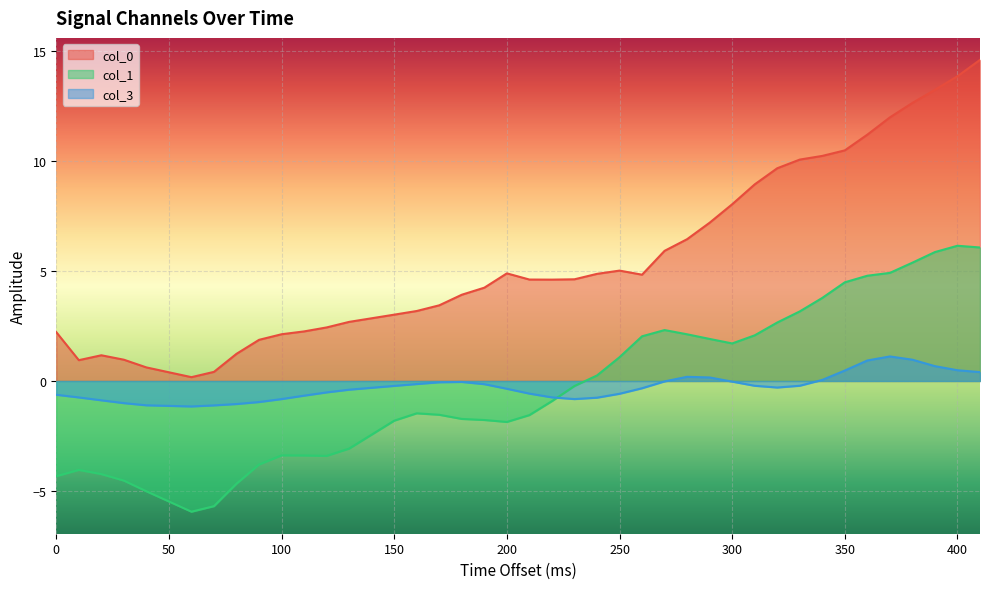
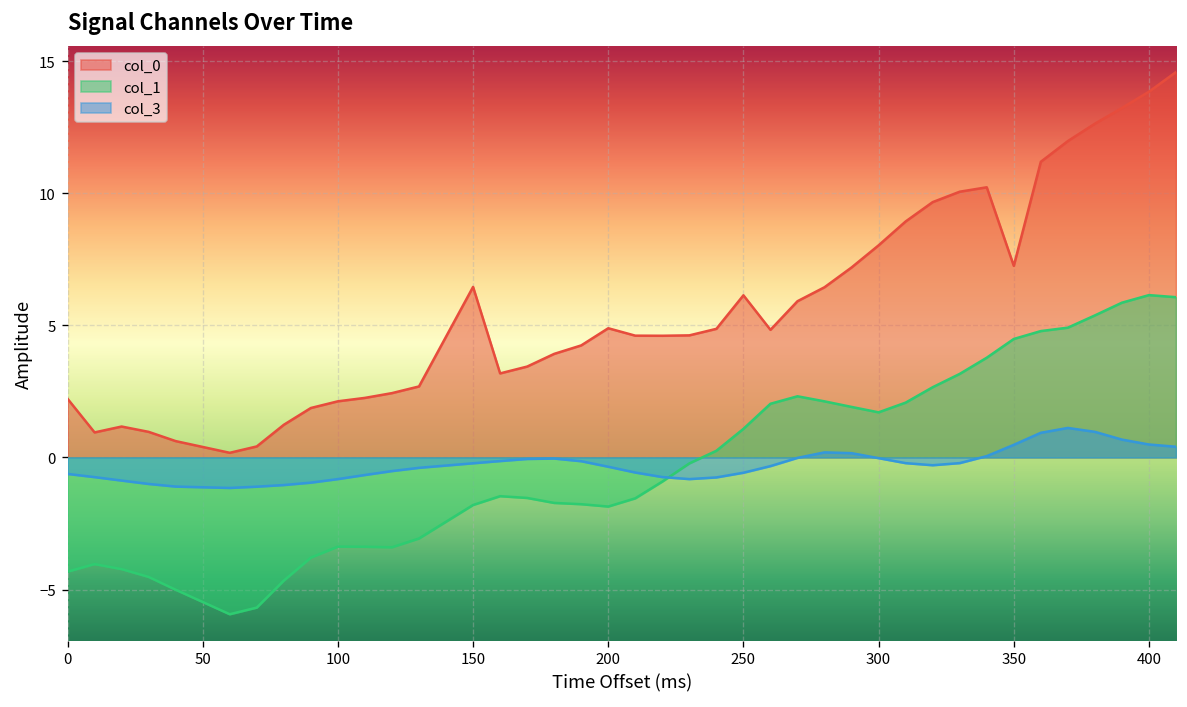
  {
    "col_0": {
      "0": 2.2,
      "100": 2.1,
-     "150": 3.0,
+     "150": 6.5,
      "200": 4.9,
-     "250": 5.0,
+     "250": 6.1,
      "300": 8.0,
-     "350": 10.5,
+     "350": 7.2,
      "400": 13.8
    }
  }
